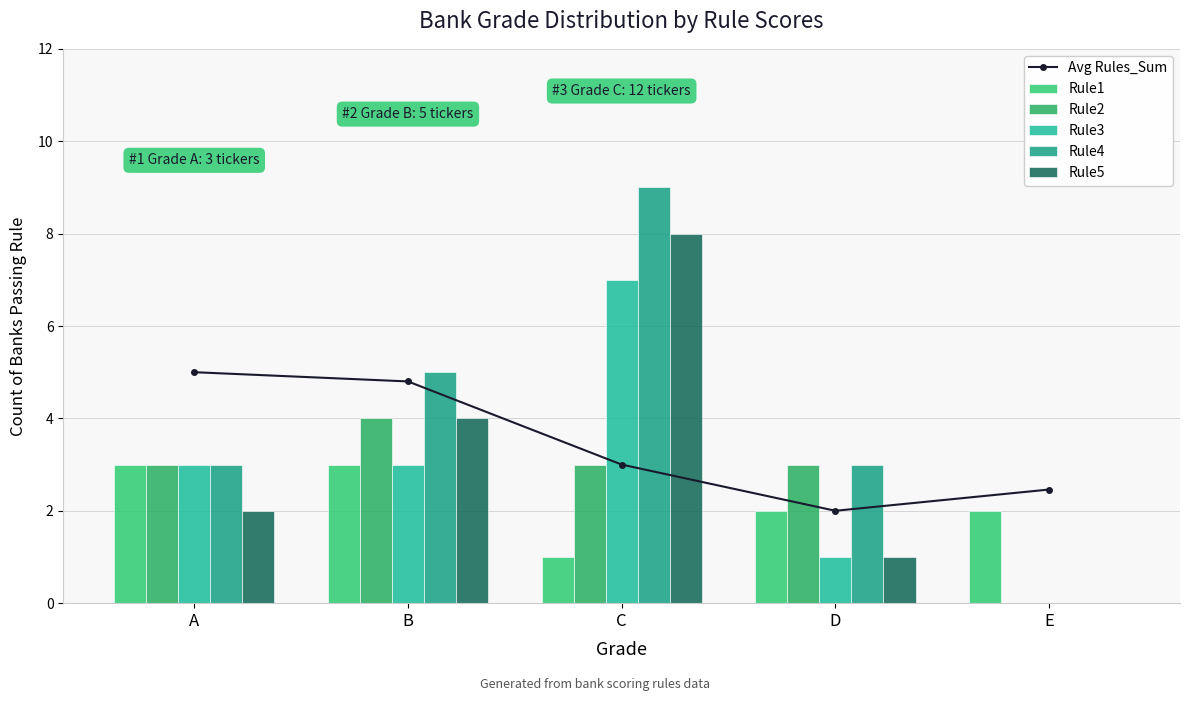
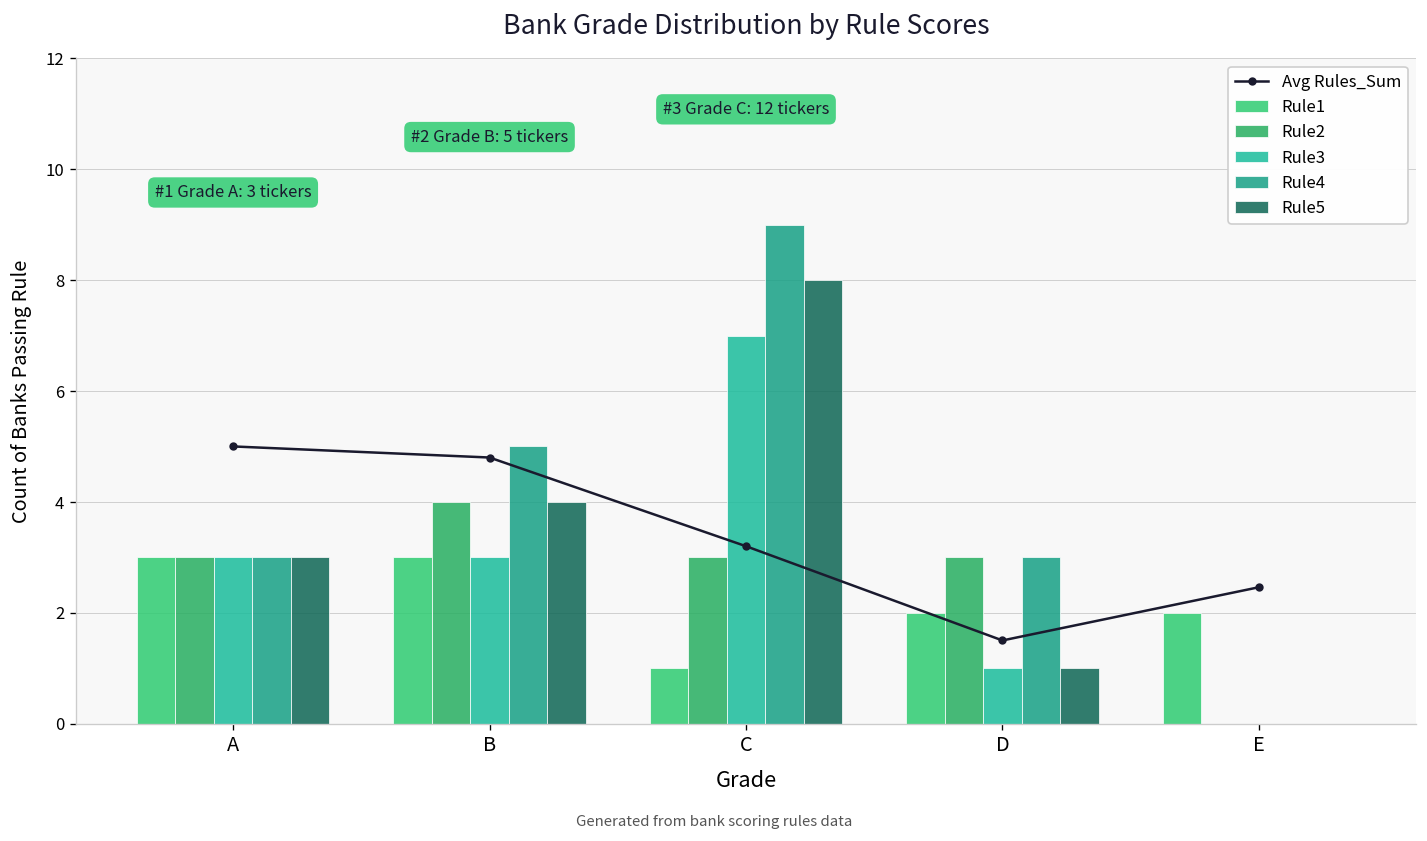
  {
    "Avg Rules_Sum": {
      "A": 5.0,
      "B": 4.8,
-     "C": 3.0,
-     "D": 2.0,
+     "C": 3.2,
+     "D": 1.5,
      "E": 2.5
    },
    "Rule5": {
-     "A": 2,
+     "A": 3,
      "B": 4,
      "C": 8,
      "D": 1,
      "E": 0
    }
  }
